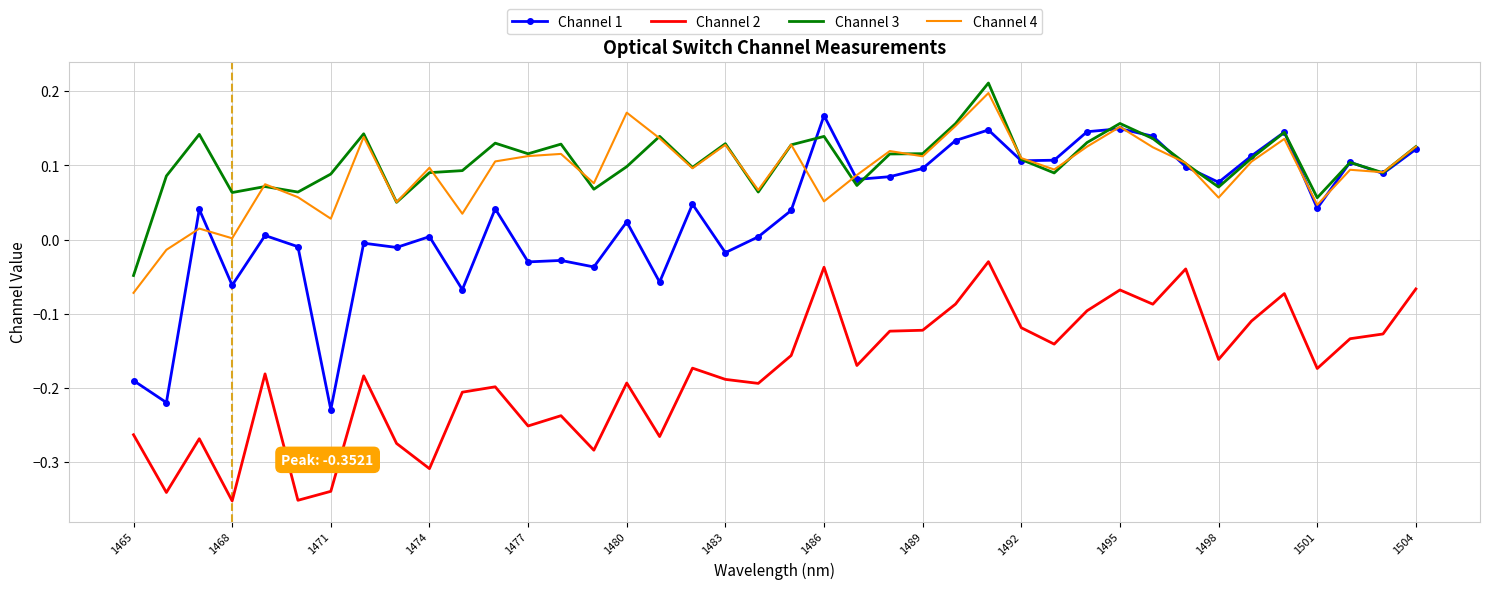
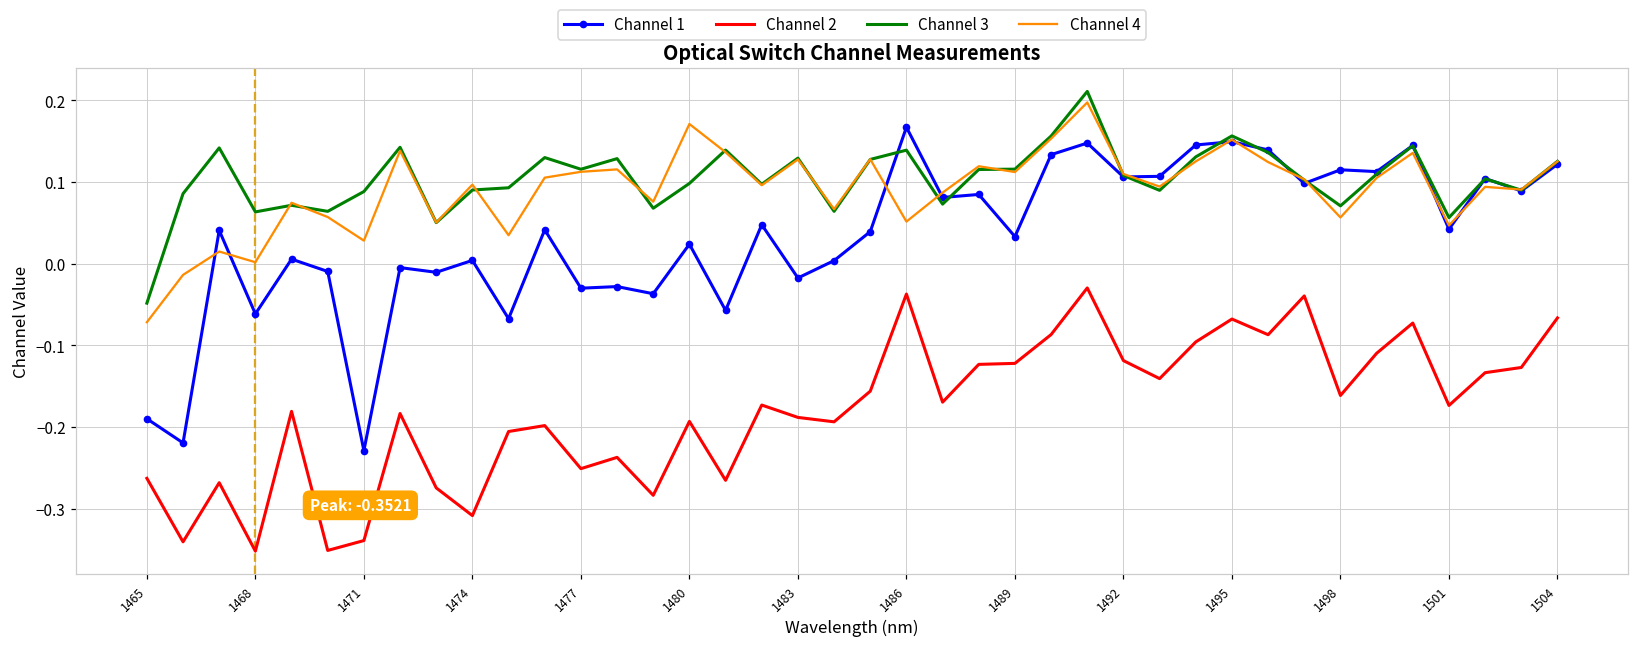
  {
    "Channel 1": {
      "1465": -0.19,
      "1468": -0.06,
      "1471": -0.23,
      "1474": 0.00,
      "1477": -0.03,
      "1480": 0.02,
      "1483": -0.02,
      "1486": 0.17,
-     "1489": 0.10,
-     "1498": 0.08,
+     "1489": 0.03,
+     "1498": 0.12,
      "1501": 0.04,
      "1504": 0.12
    },
    "Channel 2": {
      "1465": -0.26,
      "1468": -0.35,
      "1474": -0.31,
      "1477": -0.25,
      "1480": -0.19,
      "1483": -0.19,
      "1486": -0.04,
      "1489": -0.12,
      "1492": -0.12,
      "1495": -0.07,
      "1498": -0.16,
      "1501": -0.17,
      "1504": -0.07
    },
    "Channel 3": {
      "1465": -0.05,
      "1468": 0.06,
      "1471": 0.09,
      "1474": 0.09,
      "1480": 0.10,
      "1486": 0.14,
      "1489": 0.12,
      "1495": 0.16,
      "1498": 0.07,
      "1501": 0.06
    },
    "Channel 4": {
      "1465": -0.07,
      "1468": 0.00,
      "1471": 0.03,
      "1474": 0.10,
      "1480": 0.17,
      "1486": 0.05,
      "1489": 0.11,
      "1498": 0.06,
      "1501": 0.05
    }
  }
